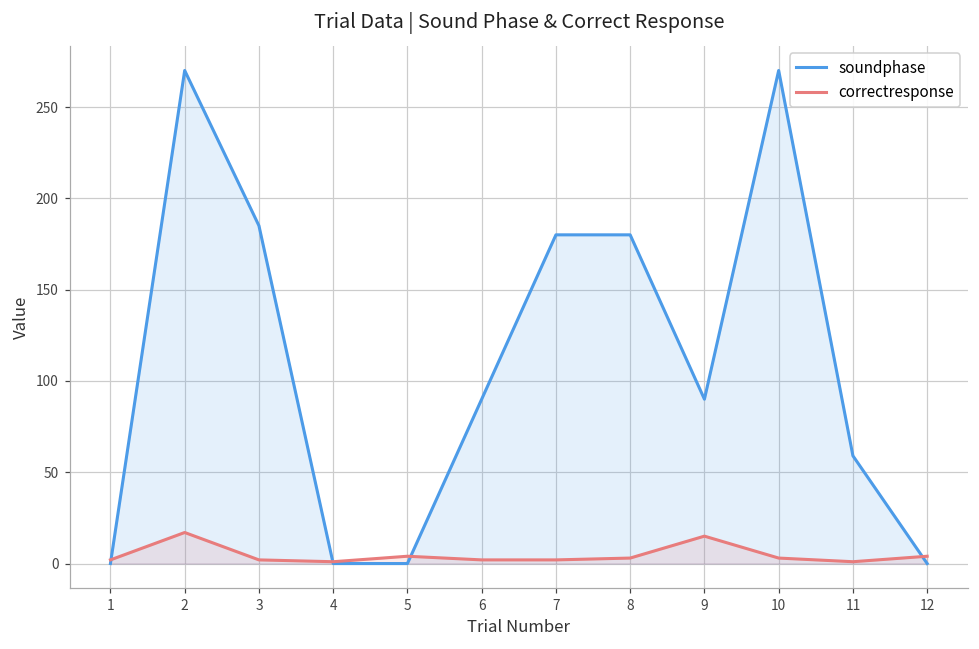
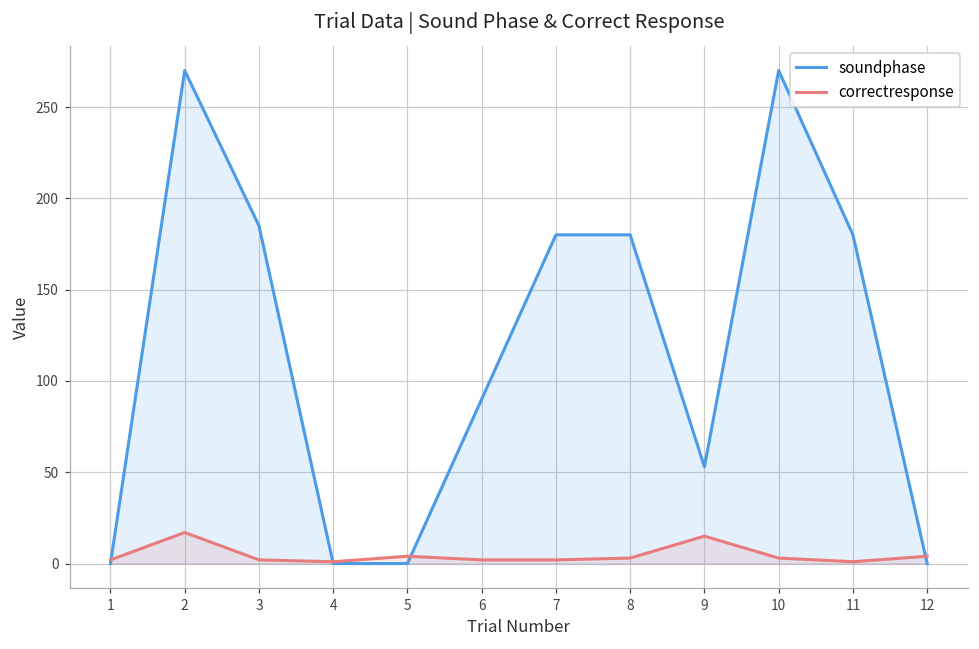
  {
    "soundphase": {
      "1": 0,
      "2": 270,
      "3": 185,
      "5": 0,
      "6": 90,
      "7": 180,
      "8": 180,
-     "9": 90,
+     "9": 53,
      "10": 270,
-     "11": 59,
+     "11": 180,
      "12": 0
    },
    "correctresponse": {
      "1": 2,
      "2": 17,
      "3": 2,
      "5": 4,
      "6": 2,
      "7": 2,
      "8": 3,
      "9": 15,
      "10": 3,
      "11": 1,
      "12": 4
    }
  }
